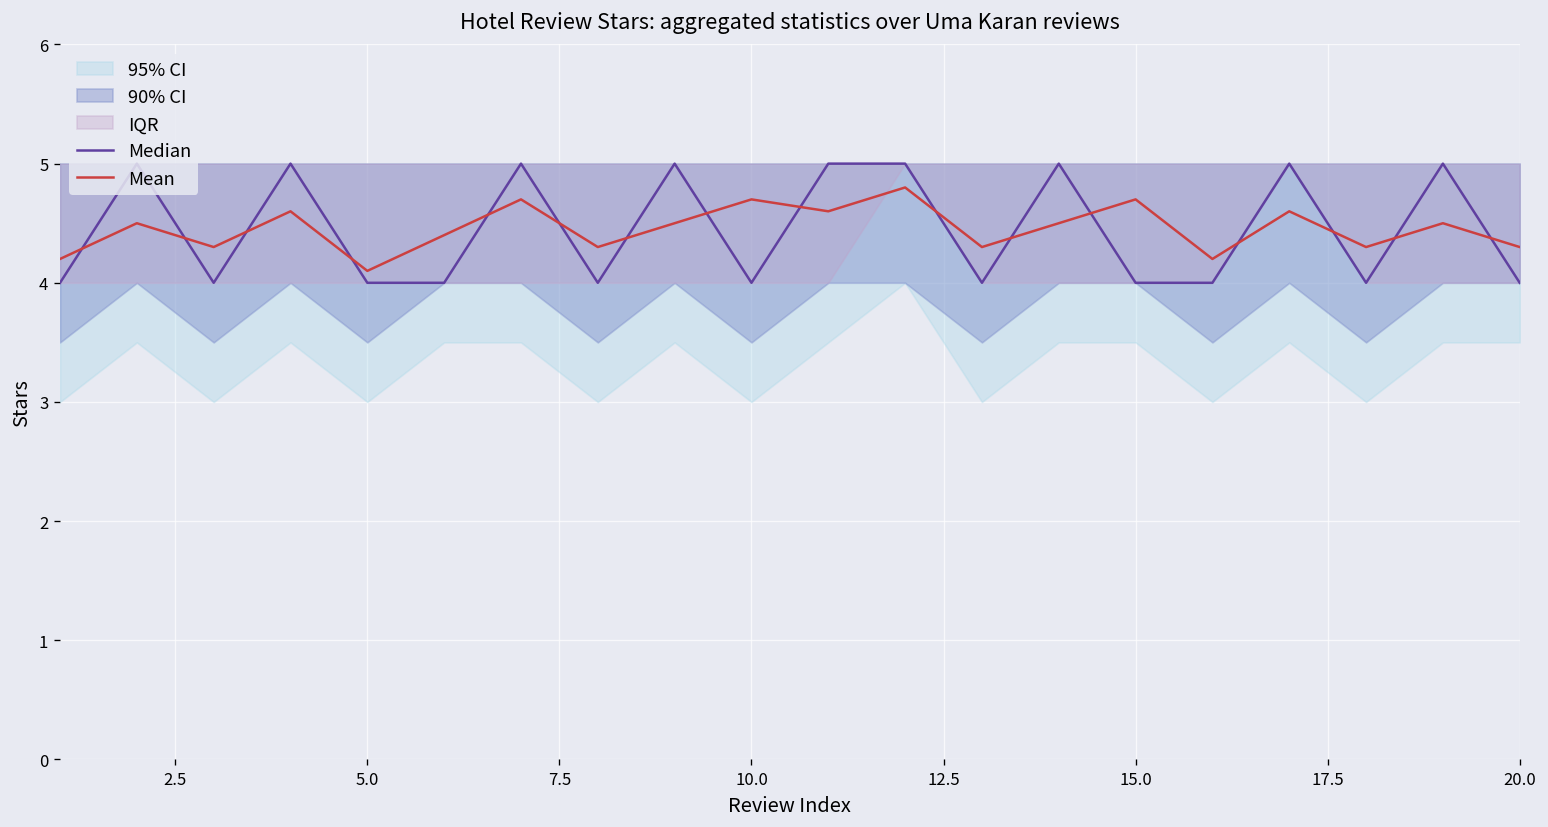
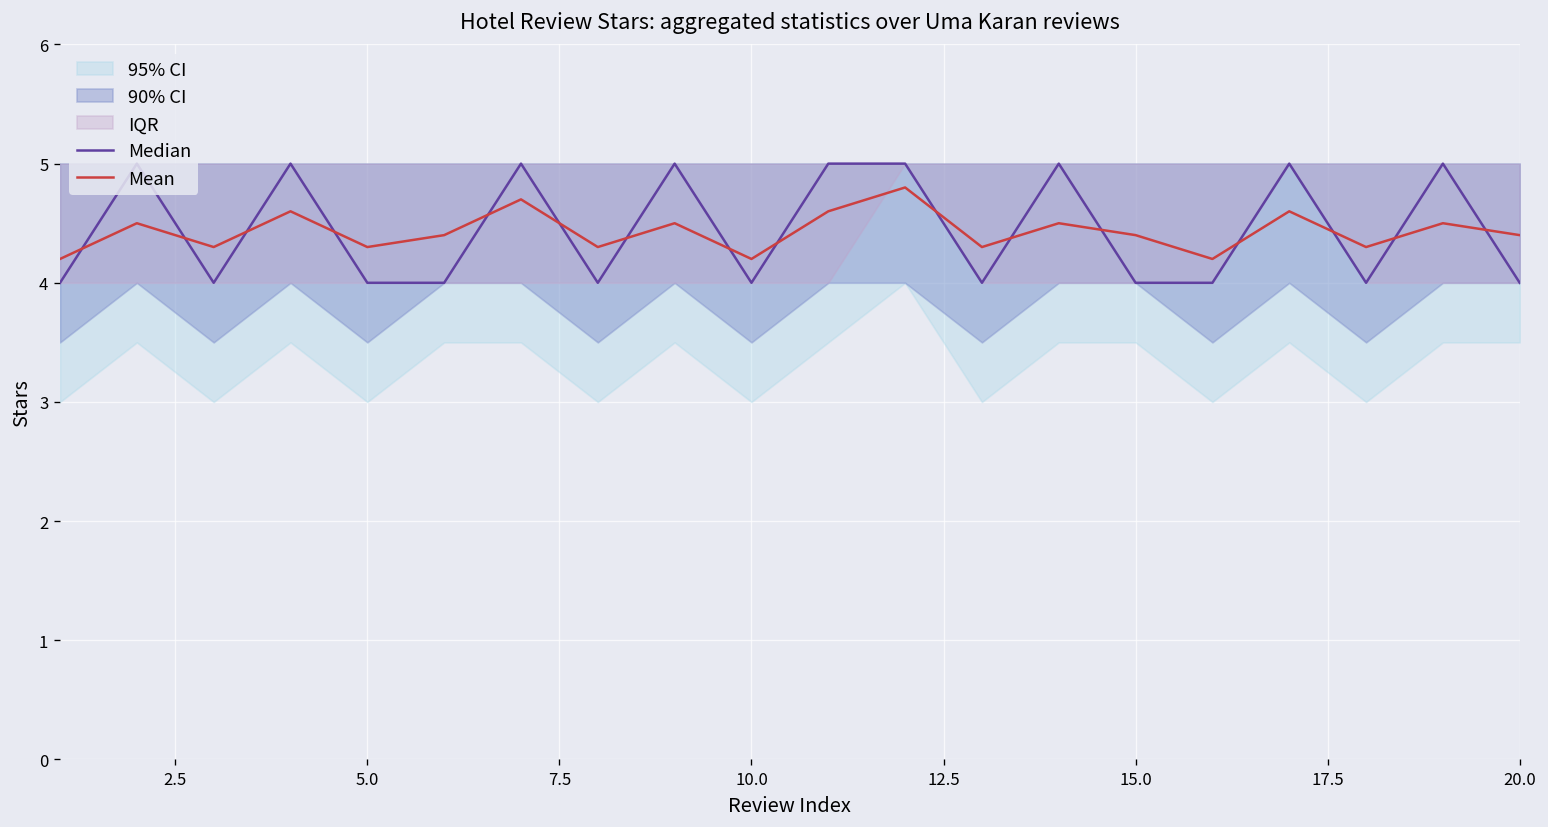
  {
    "Median": {
      "5.0": 4.0,
      "10.0": 4.0,
      "15.0": 4.0,
      "20.0": 4.0
    },
    "Mean": {
-     "5.0": 4.1,
-     "10.0": 4.7,
-     "15.0": 4.7,
-     "20.0": 4.3
+     "5.0": 4.3,
+     "10.0": 4.2,
+     "15.0": 4.4,
+     "20.0": 4.4
    }
  }
